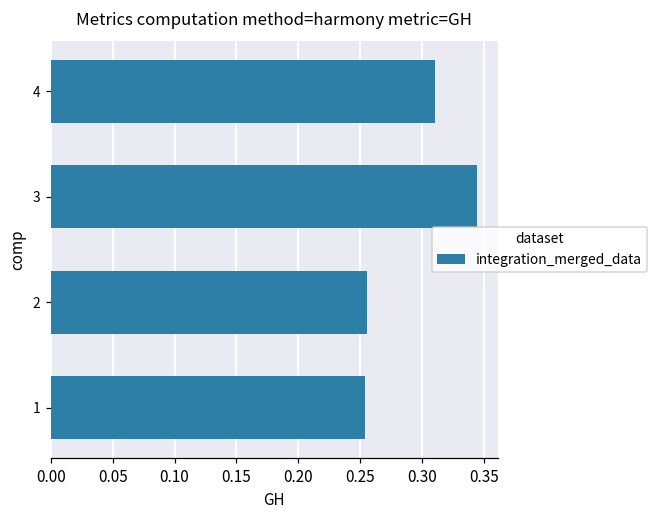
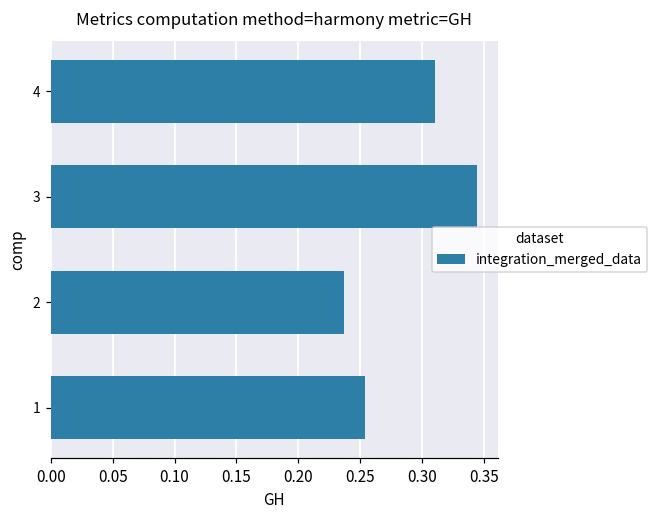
  {
    "4": 0.310,
    "3": 0.344,
-   "2": 0.256,
+   "2": 0.237,
    "1": 0.254
  }
